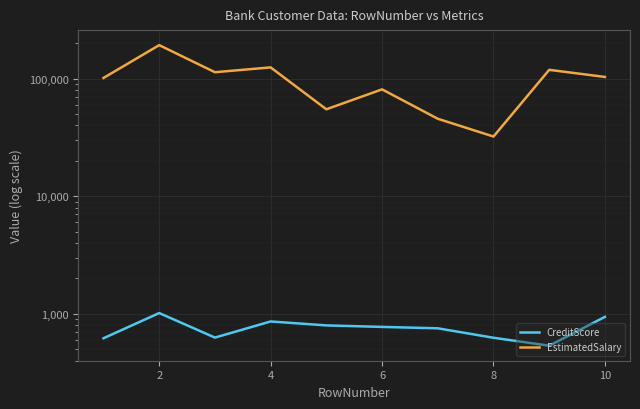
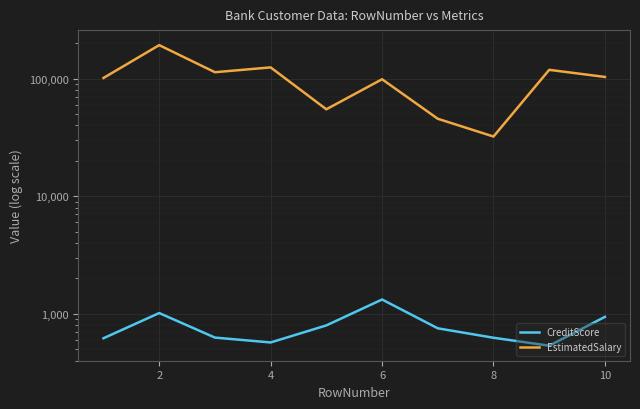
  {
    "CreditScore": {
      "2": "1,000",
-     "4": "900",
-     "6": "800",
+     "4": "600",
+     "6": "1,300",
      "8": "600",
      "10": "900"
    },
    "EstimatedSalary": {
      "2": "190,000",
      "4": "120,000",
-     "6": "80,000",
+     "6": "100,000",
      "8": "32,000",
      "10": "100,000"
    }
  }
